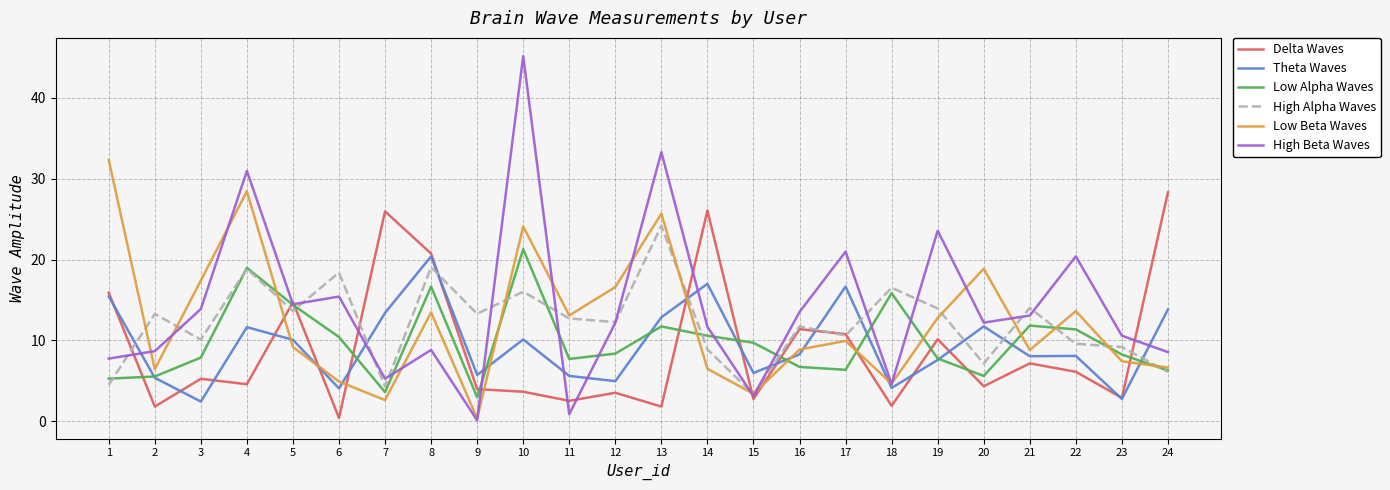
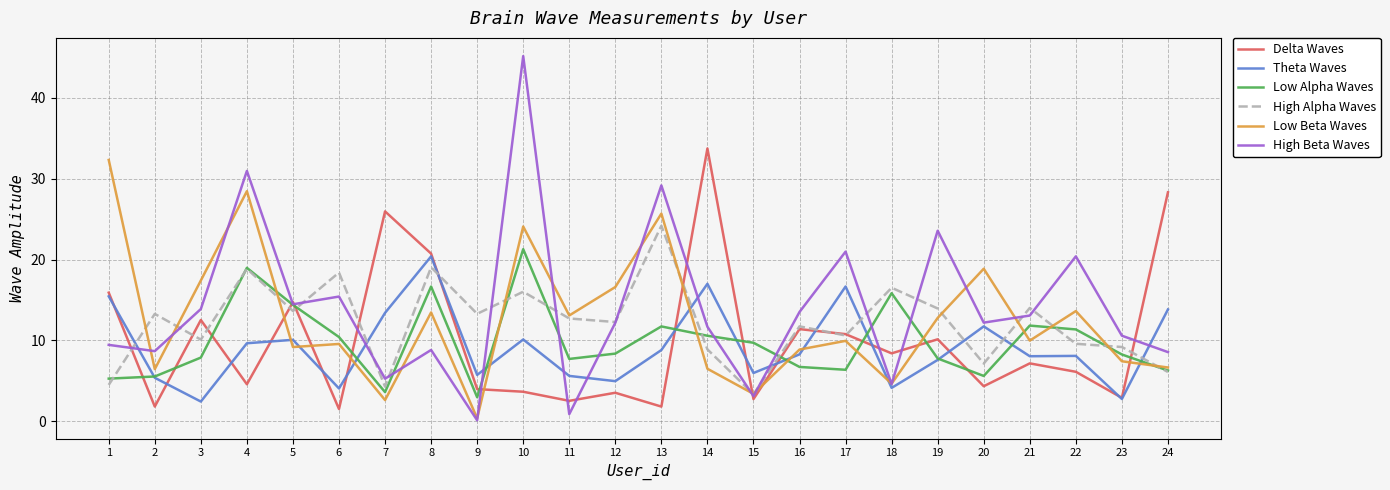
  {
    "Delta Waves": {
      "1": 16,
      "2": 2,
-     "3": 5,
+     "3": 13,
      "4": 5,
-     "6": 0,
+     "6": 2,
      "7": 26,
      "8": 21,
      "9": 4,
      "10": 4,
      "11": 3,
      "12": 4,
      "13": 2,
-     "14": 26,
+     "14": 34,
      "15": 3,
      "16": 11,
-     "18": 2,
+     "18": 8,
      "19": 10,
      "20": 4,
      "21": 7,
      "22": 6,
      "24": 28
    },
    "Theta Waves": {
      "1": 15,
      "3": 2,
-     "4": 12,
+     "4": 10,
      "5": 10,
      "6": 4,
      "7": 13,
      "8": 20,
      "9": 6,
      "10": 10,
      "11": 6,
      "12": 5,
-     "13": 13,
+     "13": 9,
      "14": 17,
      "15": 6,
      "16": 8,
      "17": 17,
      "18": 4,
      "20": 12,
      "21": 8,
      "22": 8,
      "24": 14
    },
    "Low Alpha Waves": {
      "1": 5,
      "3": 8,
      "6": 10,
      "7": 4,
      "8": 17,
      "9": 3,
      "10": 21,
      "11": 8,
      "12": 8,
      "13": 12,
      "14": 11,
      "15": 10,
      "16": 7,
      "17": 6,
      "18": 16,
      "20": 6,
      "21": 12,
      "22": 11,
      "23": 8
    },
    "High Alpha Waves": {
      "1": 5,
      "2": 13,
      "3": 10,
      "5": 14,
      "6": 18,
      "7": 4,
      "8": 19,
      "9": 13,
      "10": 16,
      "11": 13,
      "13": 24,
      "14": 9,
      "16": 12,
      "18": 17,
      "19": 14,
      "20": 7,
      "21": 14,
      "22": 10,
      "23": 9
    },
    "Low Beta Waves": {
      "1": 32,
      "2": 6,
      "3": 17,
      "4": 28,
      "5": 9,
-     "6": 5,
+     "6": 10,
      "7": 3,
      "8": 13,
      "10": 24,
      "11": 13,
      "12": 17,
      "13": 26,
      "14": 6,
      "16": 9,
      "17": 10,
      "19": 13,
      "20": 19,
-     "21": 9,
+     "21": 10,
      "22": 14,
      "23": 7,
      "24": 7
    },
    "High Beta Waves": {
-     "1": 8,
+     "1": 9,
      "2": 9,
      "3": 14,
      "4": 31,
      "6": 15,
      "7": 5,
      "8": 9,
      "10": 45,
      "11": 1,
-     "13": 33,
+     "13": 29,
      "14": 12,
      "16": 14,
      "17": 21,
      "19": 24,
      "20": 12,
      "21": 13,
      "22": 20,
      "23": 11,
      "24": 9
    }
  }
